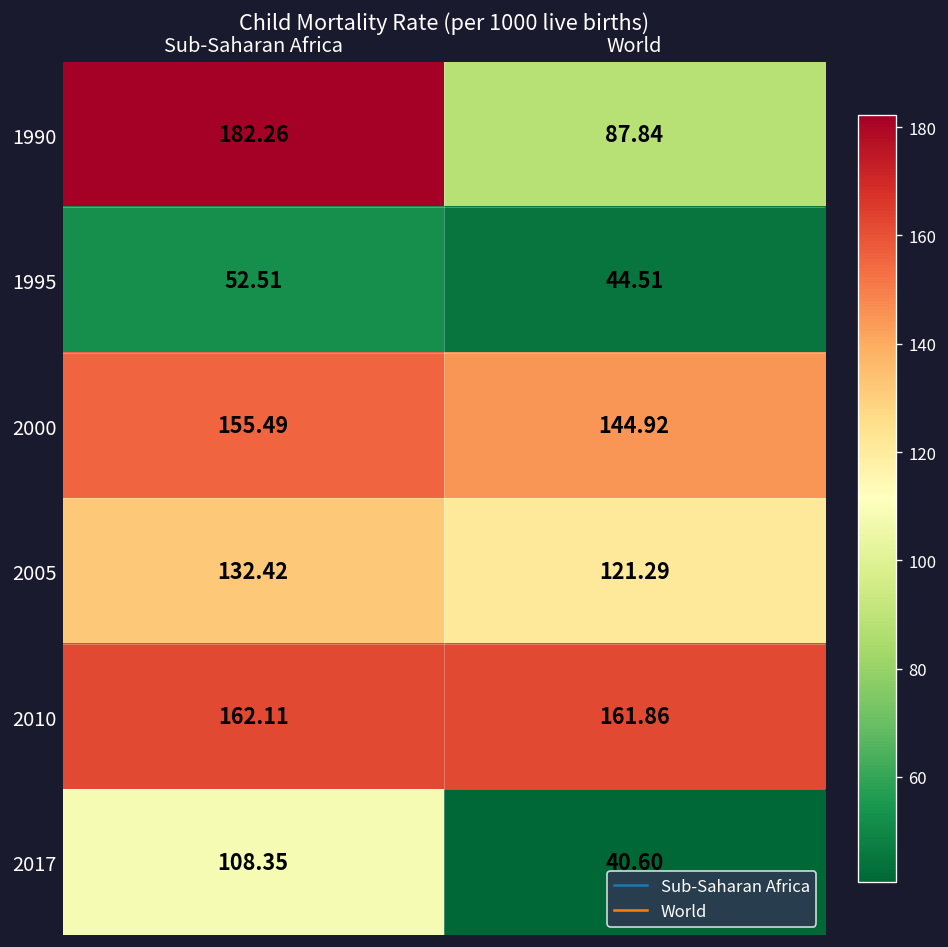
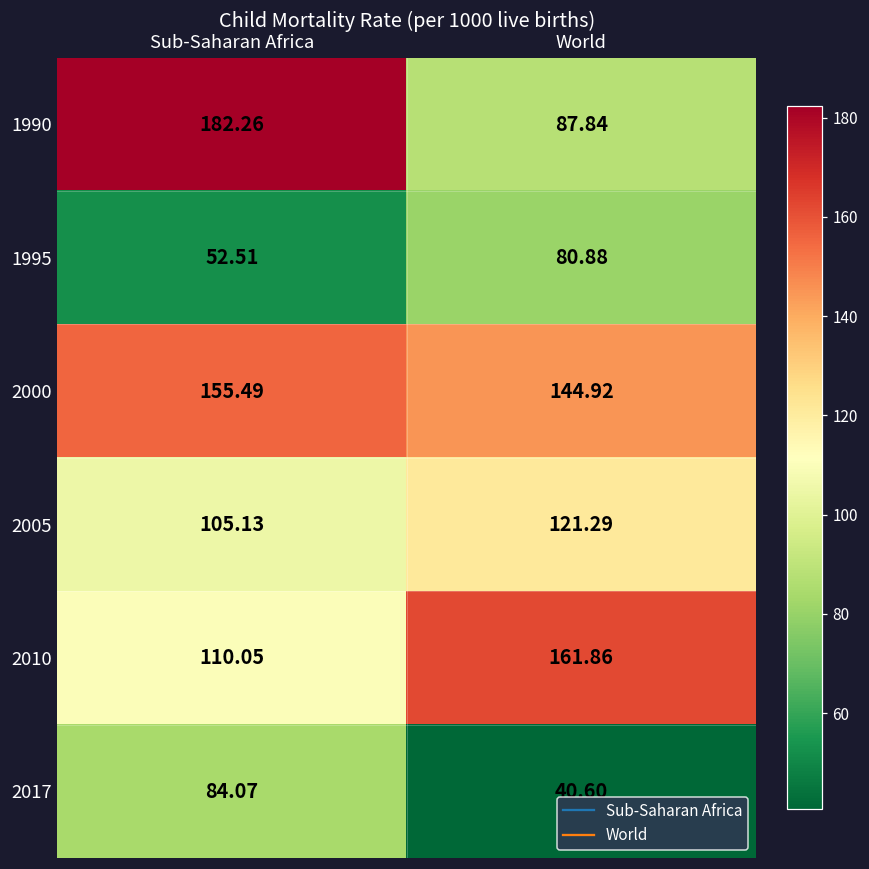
  {
    "1990": {
      "Sub-Saharan Africa": 182.26,
      "World": 87.84
    },
    "1995": {
      "Sub-Saharan Africa": 52.51,
-     "World": 44.51
+     "World": 80.88
    },
    "2000": {
      "Sub-Saharan Africa": 155.49,
      "World": 144.92
    },
    "2005": {
-     "Sub-Saharan Africa": 132.42,
+     "Sub-Saharan Africa": 105.13,
      "World": 121.29
    },
    "2010": {
-     "Sub-Saharan Africa": 162.11,
+     "Sub-Saharan Africa": 110.05,
      "World": 161.86
    },
    "2017": {
-     "Sub-Saharan Africa": 108.35
+     "Sub-Saharan Africa": 84.07
    }
  }
